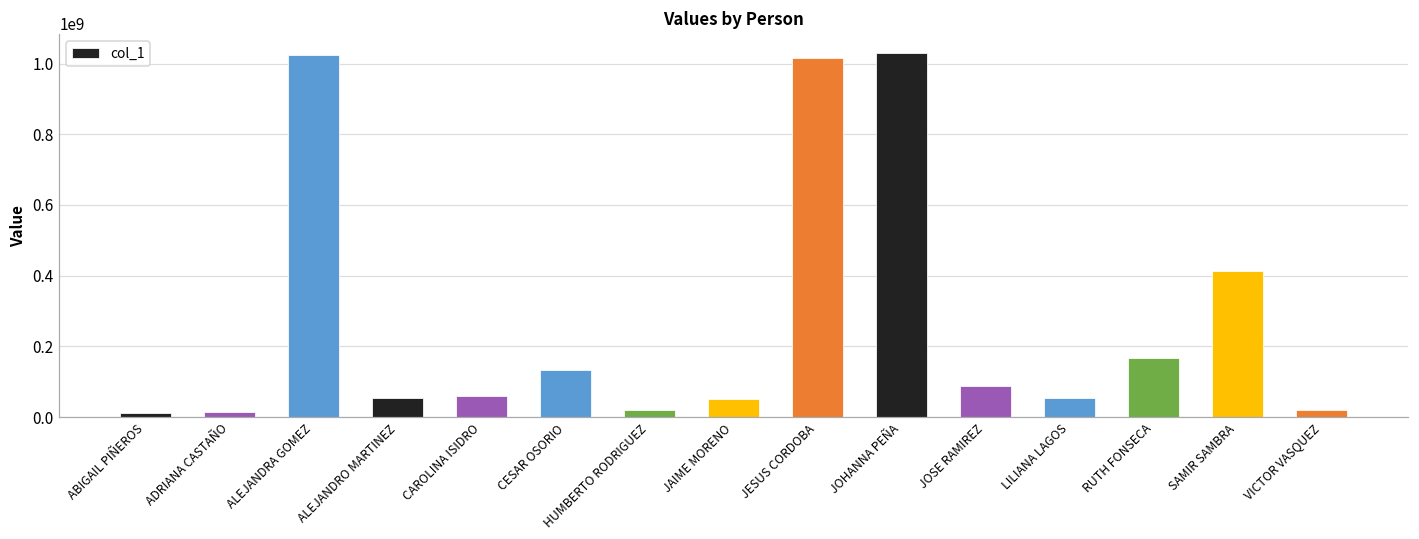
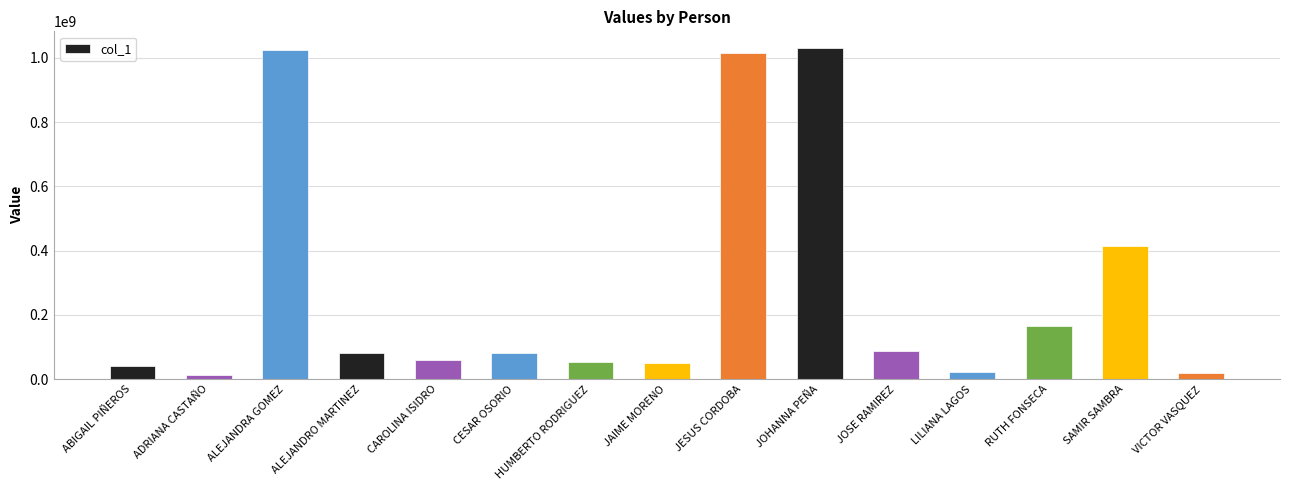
  {
-   "ABIGAIL PIÑEROS": 10000000,
+   "ABIGAIL PIÑEROS": 40000000,
    "ADRIANA CASTAÑO": 10000000,
    "ALEJANDRA GOMEZ": 1020000000,
-   "ALEJANDRO MARTINEZ": 50000000,
+   "ALEJANDRO MARTINEZ": 80000000,
    "CAROLINA ISIDRO": 60000000,
-   "CESAR OSORIO": 130000000,
-   "HUMBERTO RODRIGUEZ": 20000000,
+   "CESAR OSORIO": 80000000,
+   "HUMBERTO RODRIGUEZ": 50000000,
    "JAIME MORENO": 50000000,
    "JESUS CORDOBA": 1020000000,
    "JOHANNA PEÑA": 1030000000,
    "JOSE RAMIREZ": 90000000,
-   "LILIANA LAGOS": 50000000,
+   "LILIANA LAGOS": 20000000,
    "RUTH FONSECA": 170000000,
    "SAMIR SAMBRA": 410000000,
    "VICTOR VASQUEZ": 20000000
  }
